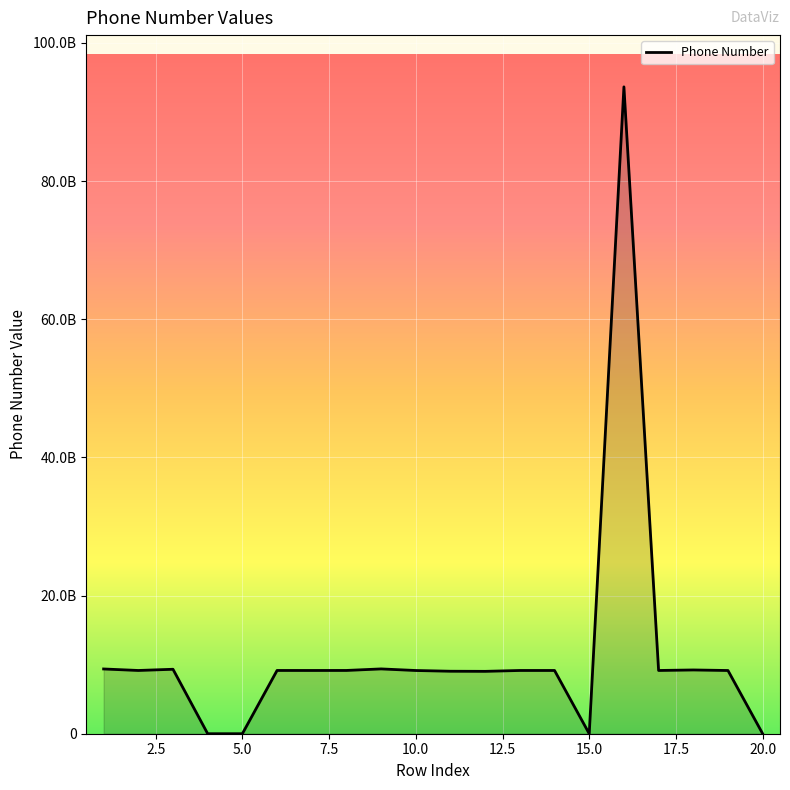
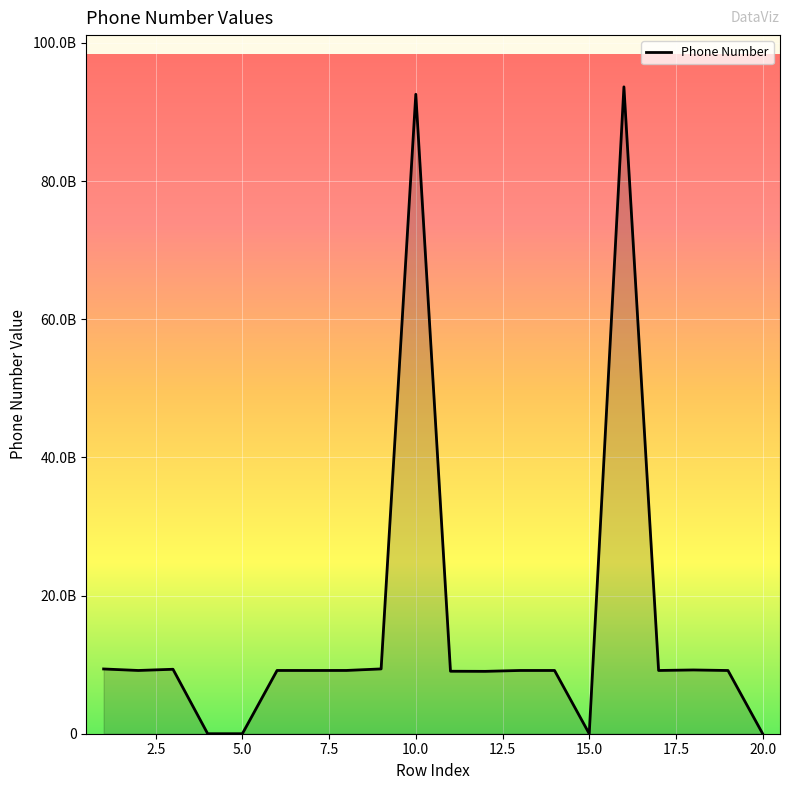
  {
    "5.0": 0,
-   "10.0": 9000000000,
+   "10.0": 93000000000,
    "15.0": 0,
    "20.0": 0
  }
